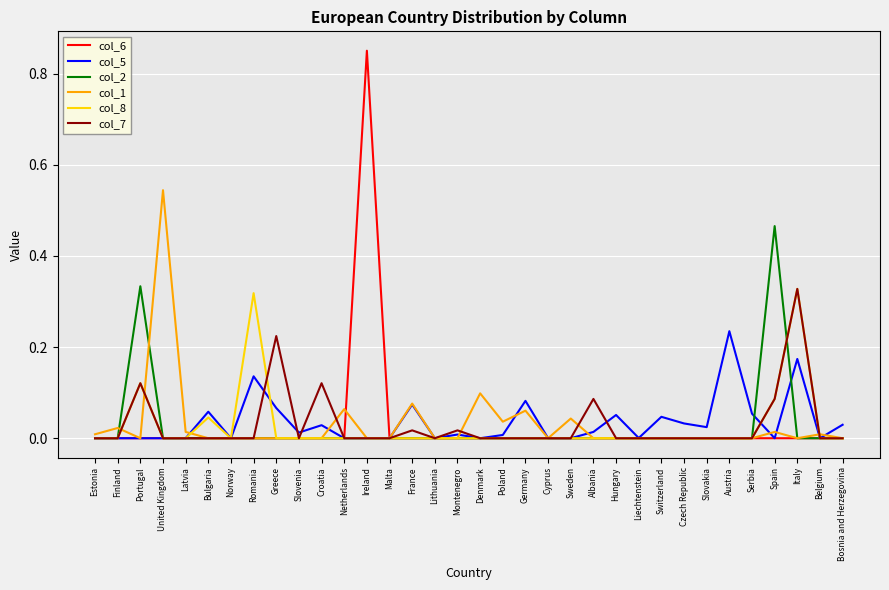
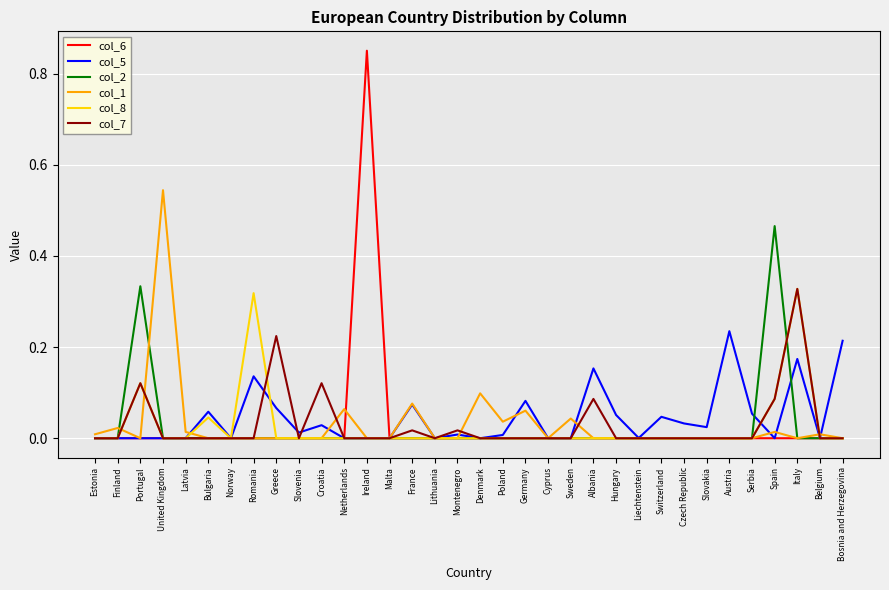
  {
    "col_6": {
      "Ireland": 0.85
    },
    "col_5": {
      "Bulgaria": 0.06,
      "Romania": 0.14,
      "Greece": 0.07,
      "Slovenia": 0.01,
      "Croatia": 0.03,
      "Montenegro": 0.01,
      "Poland": 0.01,
      "Germany": 0.08,
-     "Albania": 0.01,
+     "Albania": 0.15,
      "Hungary": 0.05,
      "Switzerland": 0.05,
      "Czech Republic": 0.03,
      "Slovakia": 0.02,
      "Austria": 0.23,
      "Serbia": 0.05,
      "Italy": 0.17,
-     "Bosnia and Herzegovina": 0.03
+     "Bosnia and Herzegovina": 0.21
    },
    "col_2": {
      "Portugal": 0.33,
      "Spain": 0.47
    },
    "col_7": {
      "Greece": 0.22,
      "Croatia": 0.12,
      "France": 0.02,
      "Montenegro": 0.02,
      "Albania": 0.09
    }
  }
